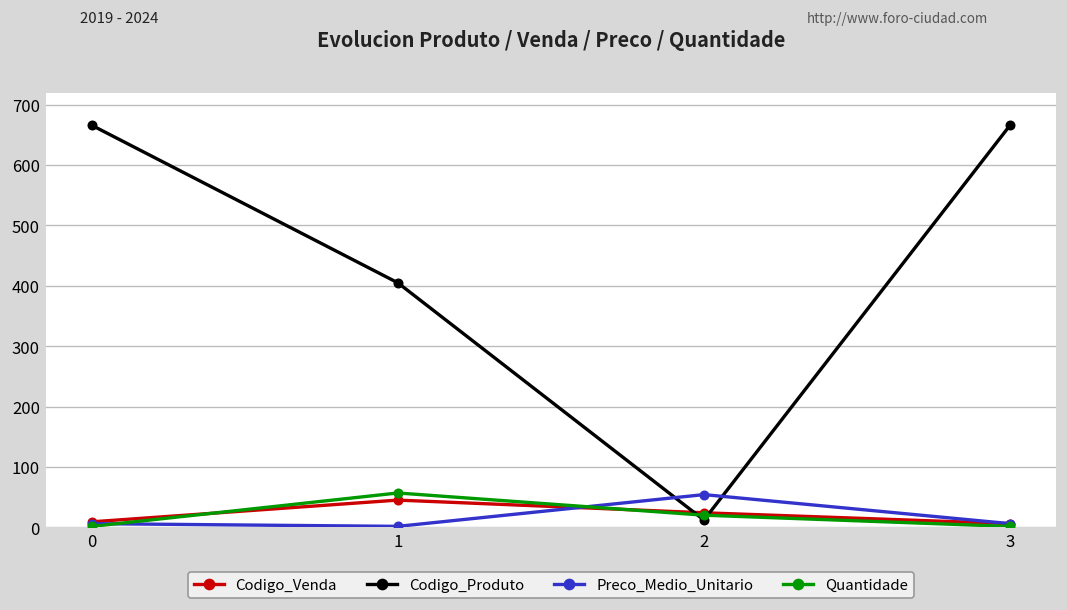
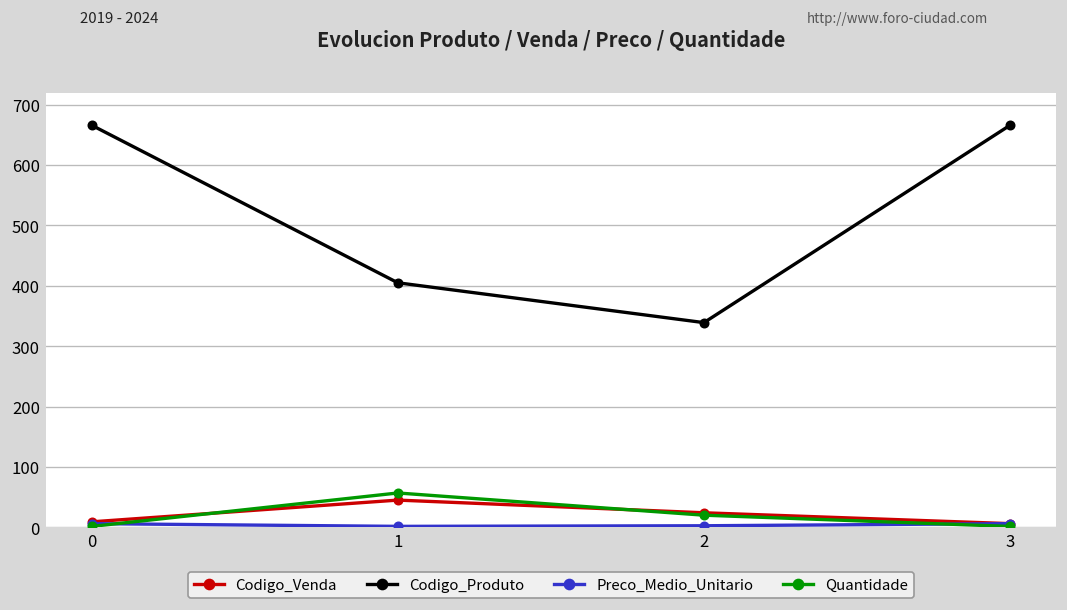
  {
    "Codigo_Venda": {
      "1": 50
    },
    "Codigo_Produto": {
      "0": 670,
      "1": 410,
-     "2": 10,
+     "2": 340,
      "3": 670
    },
    "Preco_Medio_Unitario": {
      "1": 0,
-     "2": 50
+     "2": 0
    },
    "Quantidade": {
      "1": 60
    }
  }
